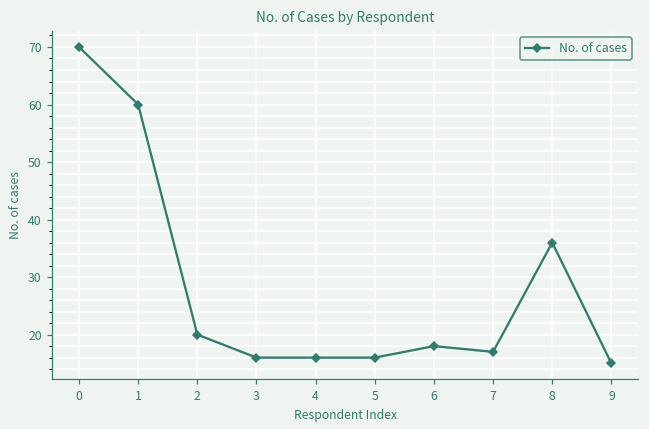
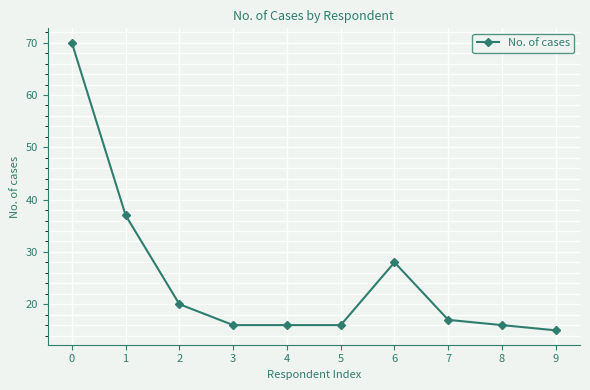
  {
    "0": 70,
-   "1": 60,
+   "1": 37,
    "2": 20,
    "3": 16,
    "4": 16,
    "5": 16,
-   "6": 18,
+   "6": 28,
    "7": 17,
-   "8": 36,
+   "8": 16,
    "9": 15
  }
